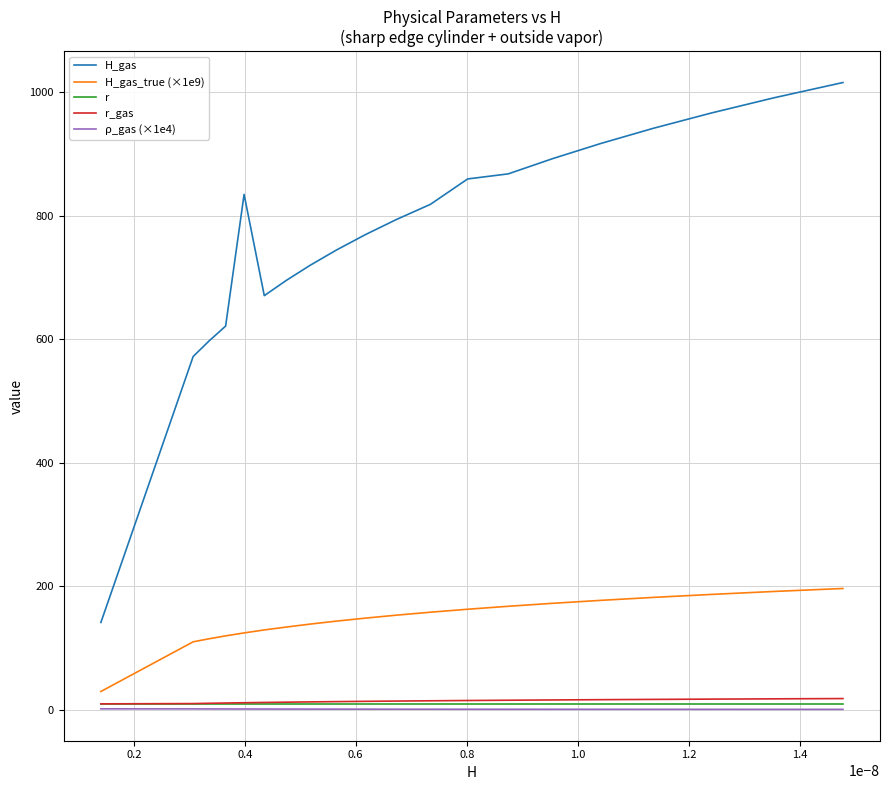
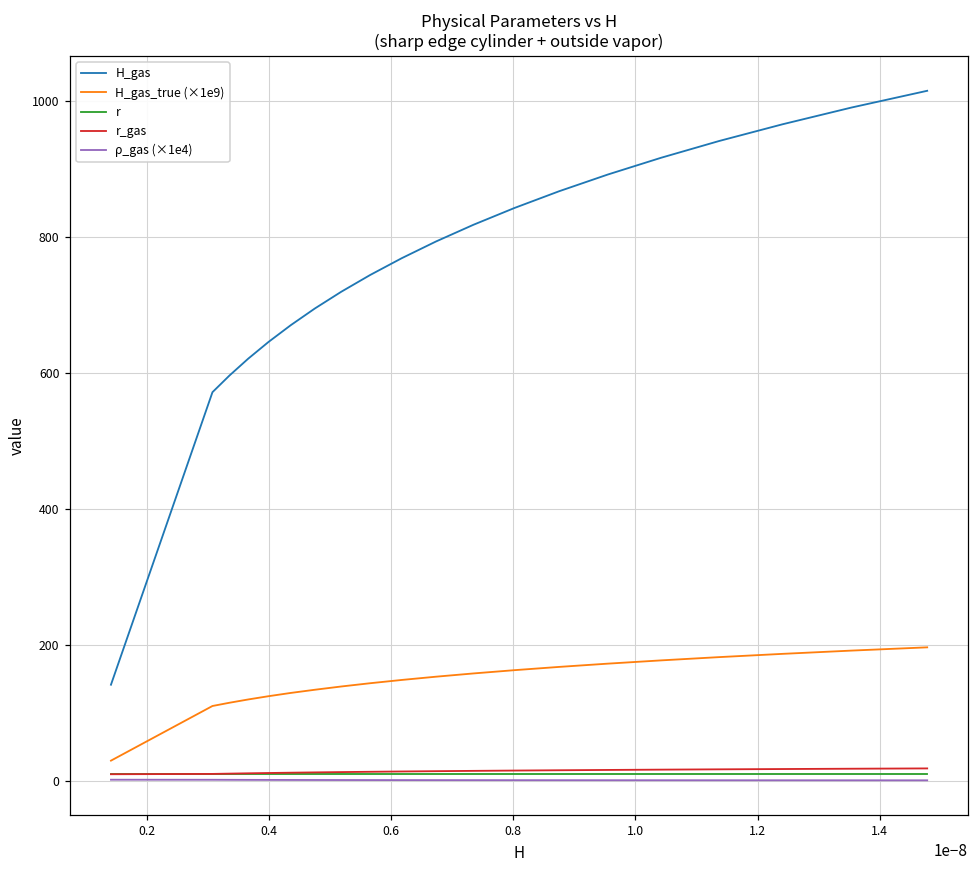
  {
    "H_gas": {
-     "0.4": 830,
-     "0.8": 860
+     "0.4": 650,
+     "0.8": 840
    },
    "H_gas_true (×1e9)": {
      "0.4": 120,
      "0.8": 160
    },
    "r": {
      "0.8": 10
    },
    "r_gas": {
      "0.8": 20
    },
    "ρ_gas (×1e4)": {
      "0.4": 0,
      "0.8": 0
    }
  }
